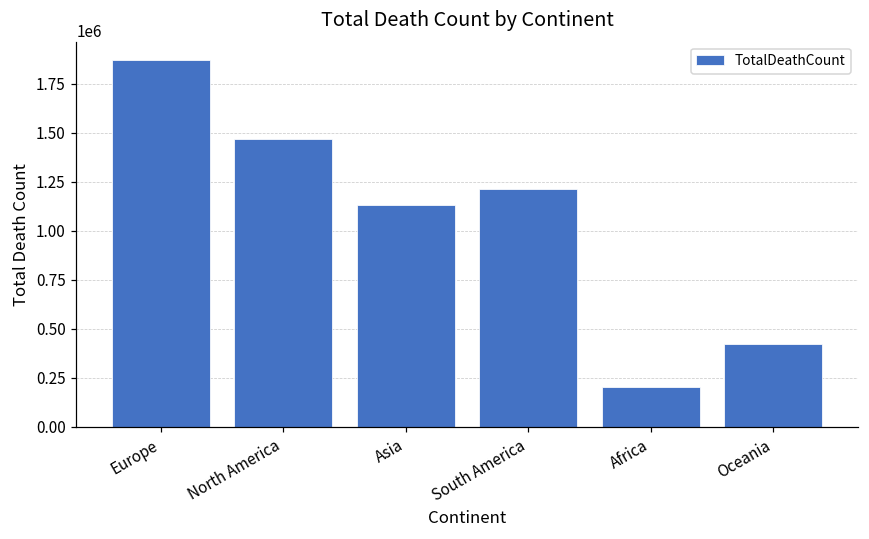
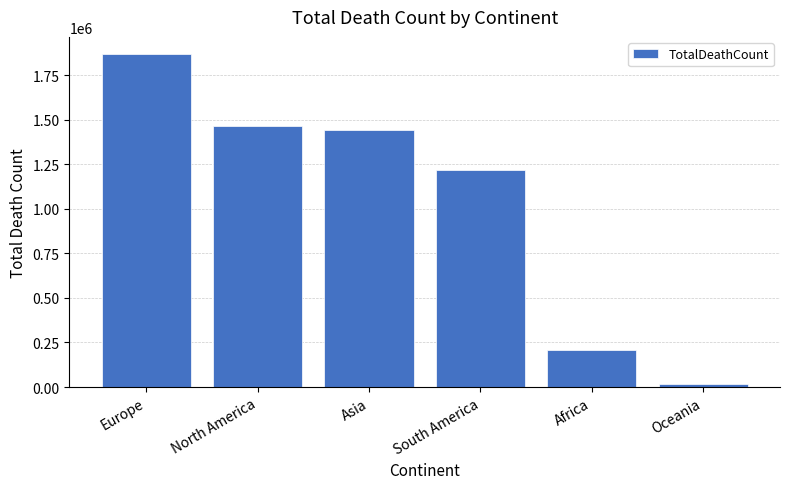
  {
    "Europe": 1870000,
    "North America": 1470000,
-   "Asia": 1130000,
+   "Asia": 1440000,
    "South America": 1220000,
    "Africa": 210000,
-   "Oceania": 420000
+   "Oceania": 20000
  }
